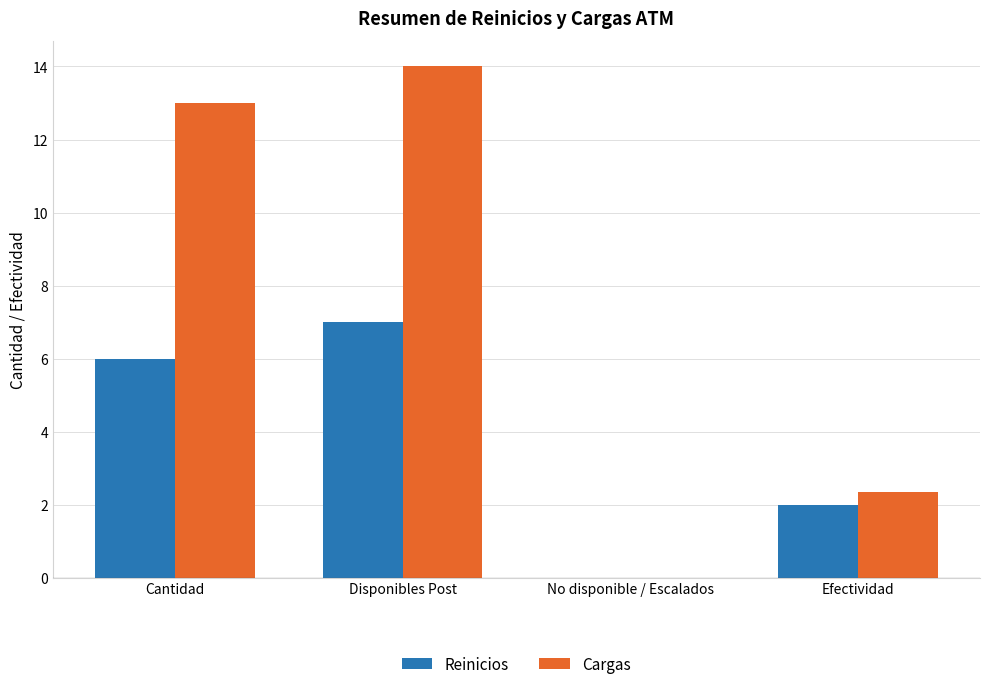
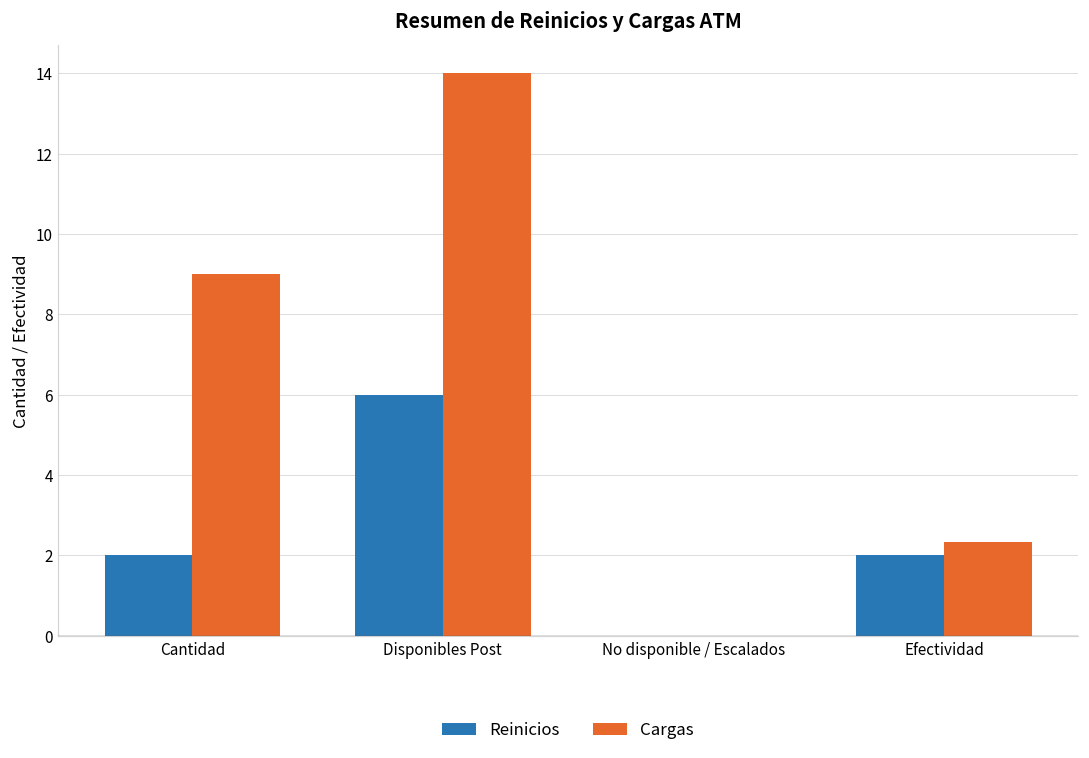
  {
    "Reinicios": {
-     "Cantidad": 6,
-     "Disponibles Post": 7,
+     "Cantidad": 2,
+     "Disponibles Post": 6,
      "No disponible / Escalados": 0,
      "Efectividad": 2
    },
    "Cargas": {
-     "Cantidad": 13,
+     "Cantidad": 9,
      "Disponibles Post": 14,
      "No disponible / Escalados": 0,
      "Efectividad": 2.3
    }
  }
